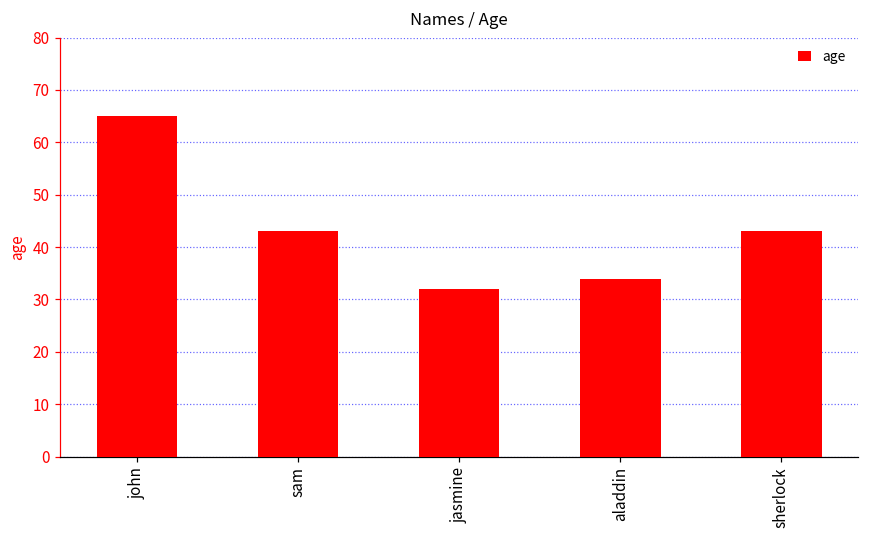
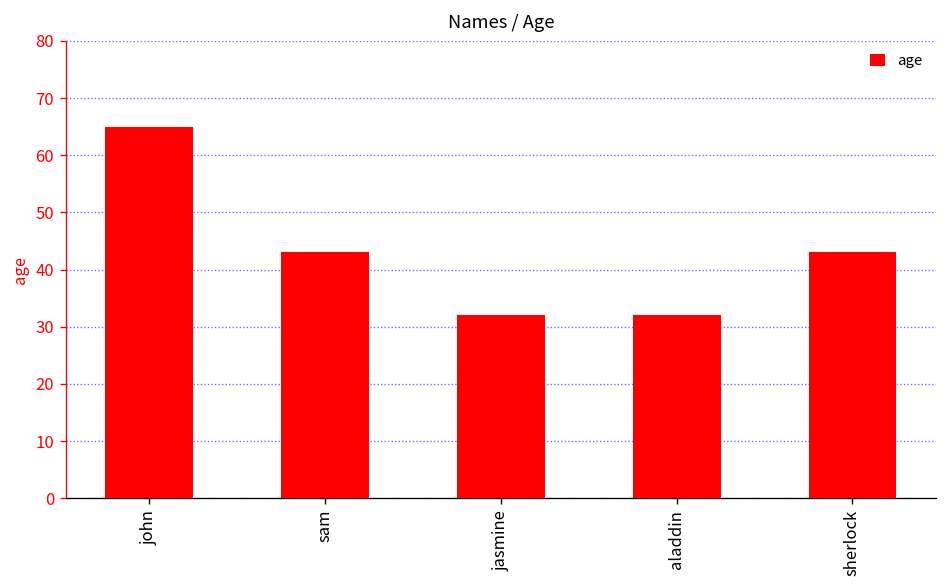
  {
    "john": 65,
    "sam": 43,
    "jasmine": 32,
-   "aladdin": 34,
+   "aladdin": 32,
    "sherlock": 43
  }
